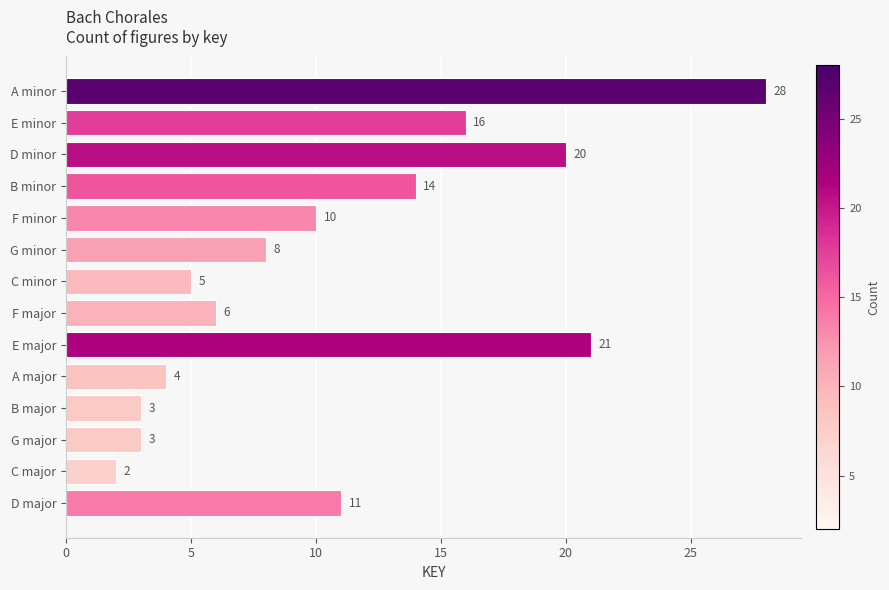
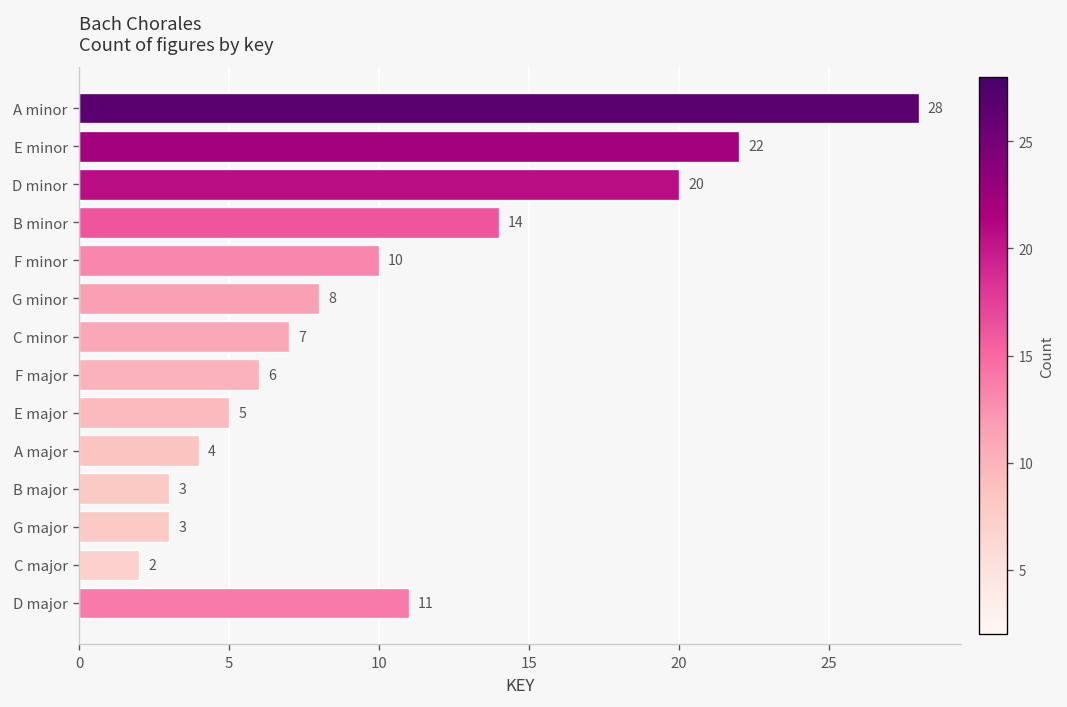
  {
    "A minor": 28,
-   "E minor": 16,
+   "E minor": 22,
    "D minor": 20,
    "B minor": 14,
    "F minor": 10,
    "G minor": 8,
-   "C minor": 5,
+   "C minor": 7,
    "F major": 6,
-   "E major": 21,
+   "E major": 5,
    "A major": 4,
    "B major": 3,
    "G major": 3,
    "C major": 2,
    "D major": 11
  }
